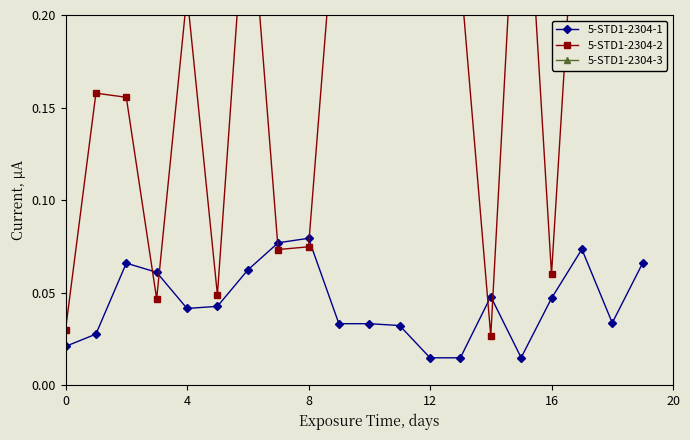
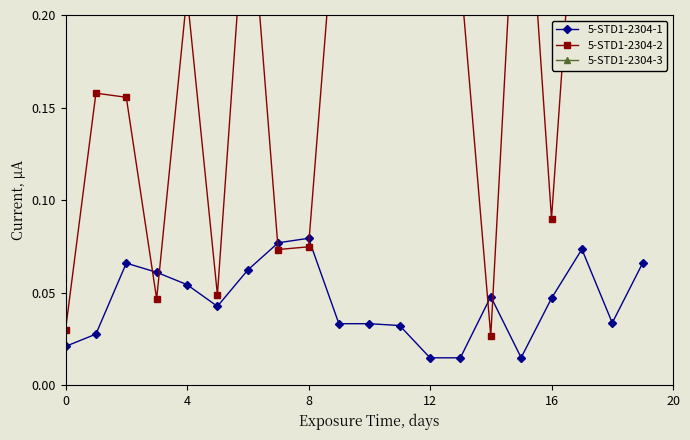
  {
    "5-STD1-2304-1": {
      "0": 0.021,
-     "4": 0.042,
+     "4": 0.054,
      "8": 0.079,
      "12": 0.015,
      "16": 0.047
    },
    "5-STD1-2304-2": {
      "0": 0.03,
      "8": 0.075,
-     "16": 0.06
+     "16": 0.09
    }
  }
